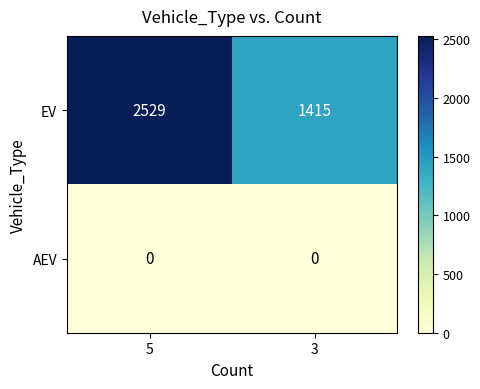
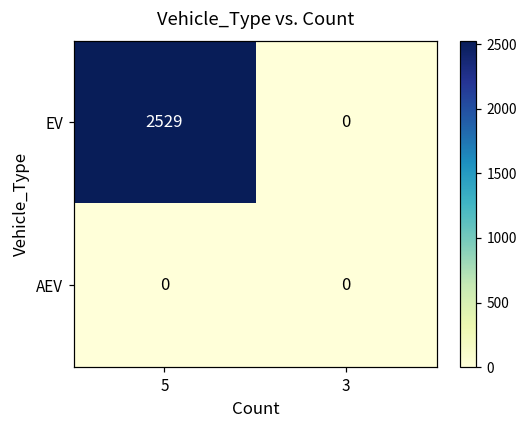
  {
    "EV": {
      "5": 2529,
-     "3": 1415
+     "3": 0
    },
    "AEV": {
      "5": 0,
      "3": 0
    }
  }
